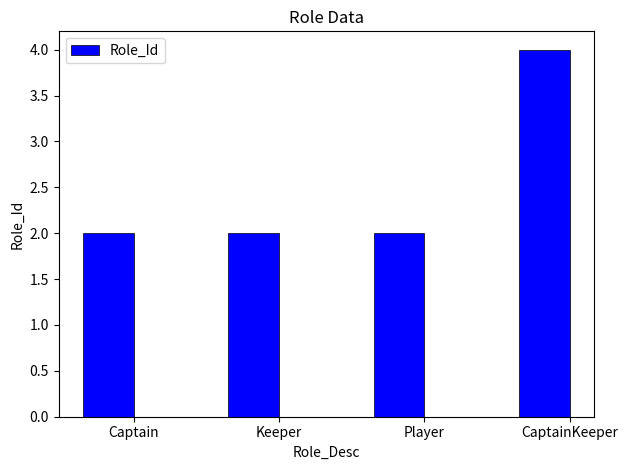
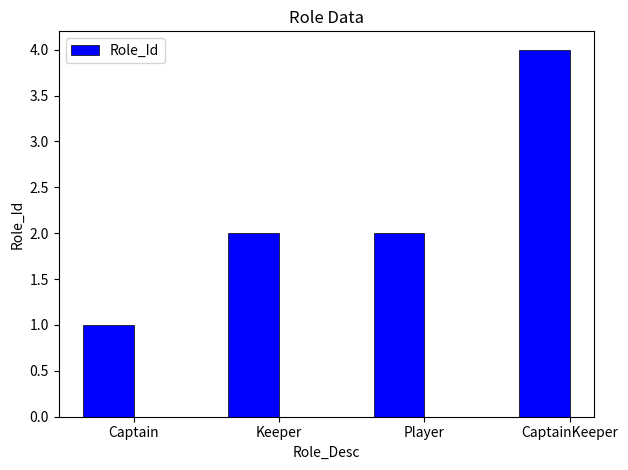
  {
-   "Captain": 2,
+   "Captain": 1,
    "Keeper": 2,
    "Player": 2,
    "CaptainKeeper": 4
  }
